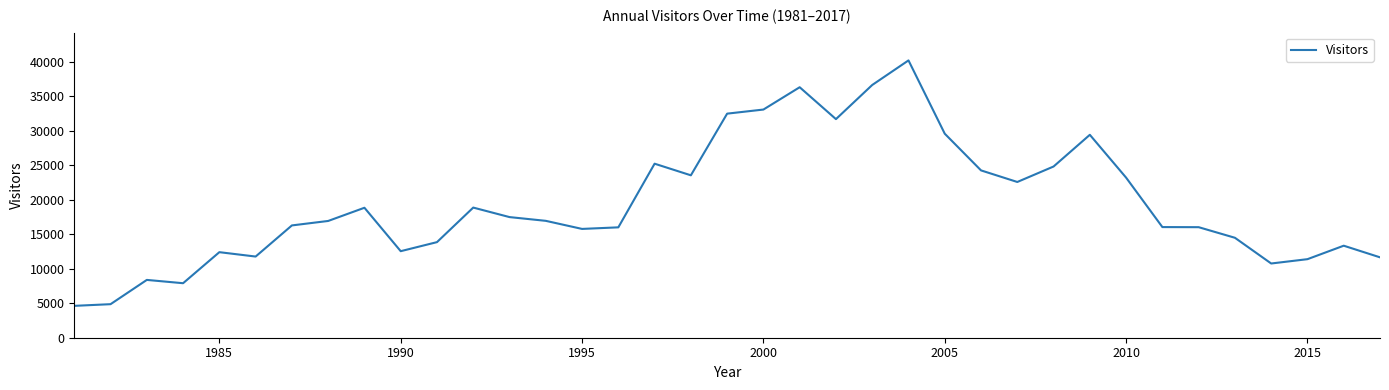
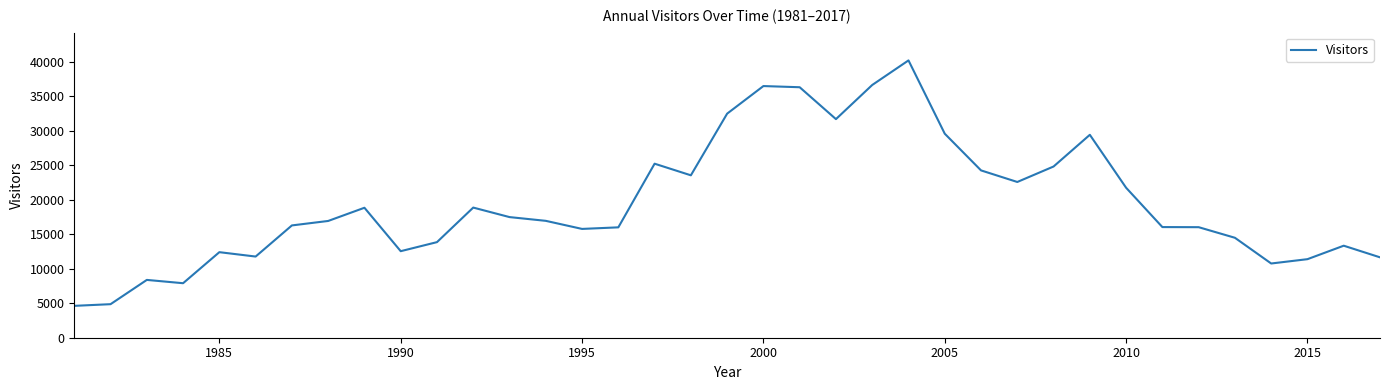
  {
    "1985": 12000,
    "1990": 13000,
    "1995": 16000,
-   "2000": 33000,
+   "2000": 36000,
    "2005": 30000,
-   "2010": 23000,
+   "2010": 22000,
    "2015": 11000
  }
